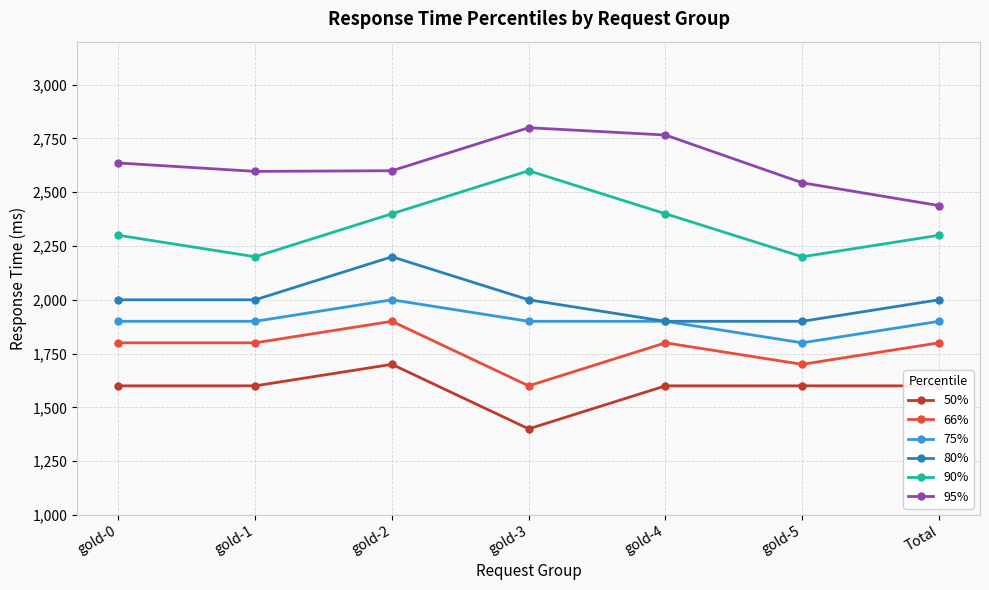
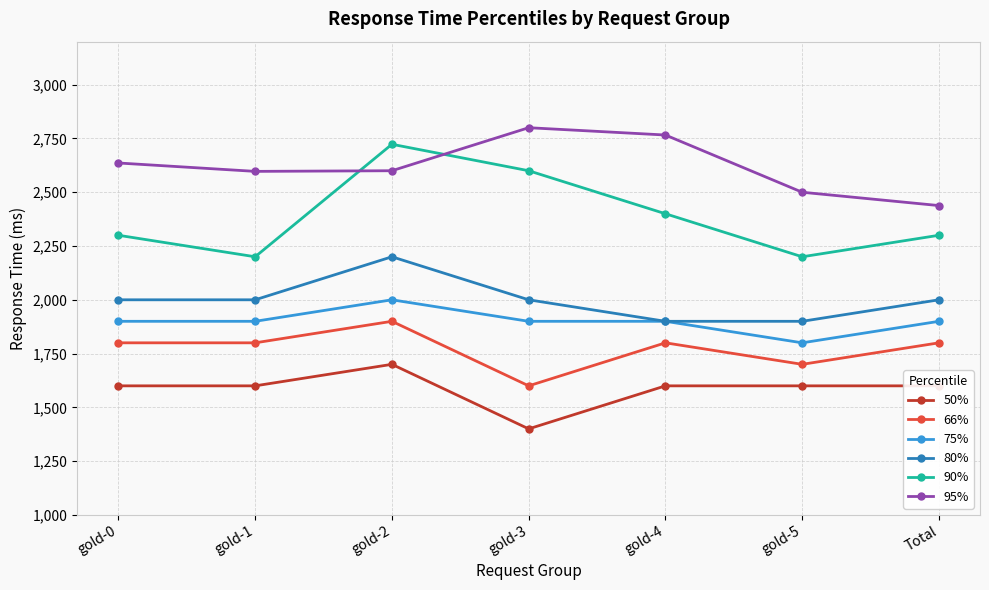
  {
    "90%": {
      "gold-0": "2,300",
      "gold-1": "2,200",
-     "gold-2": "2,400",
+     "gold-2": "2,720",
      "gold-3": "2,600",
      "gold-4": "2,400",
      "gold-5": "2,200",
      "Total": "2,300"
    },
    "95%": {
      "gold-0": "2,640",
      "gold-1": "2,600",
      "gold-2": "2,600",
      "gold-3": "2,800",
      "gold-4": "2,770",
-     "gold-5": "2,540",
+     "gold-5": "2,500",
      "Total": "2,440"
    }
  }
